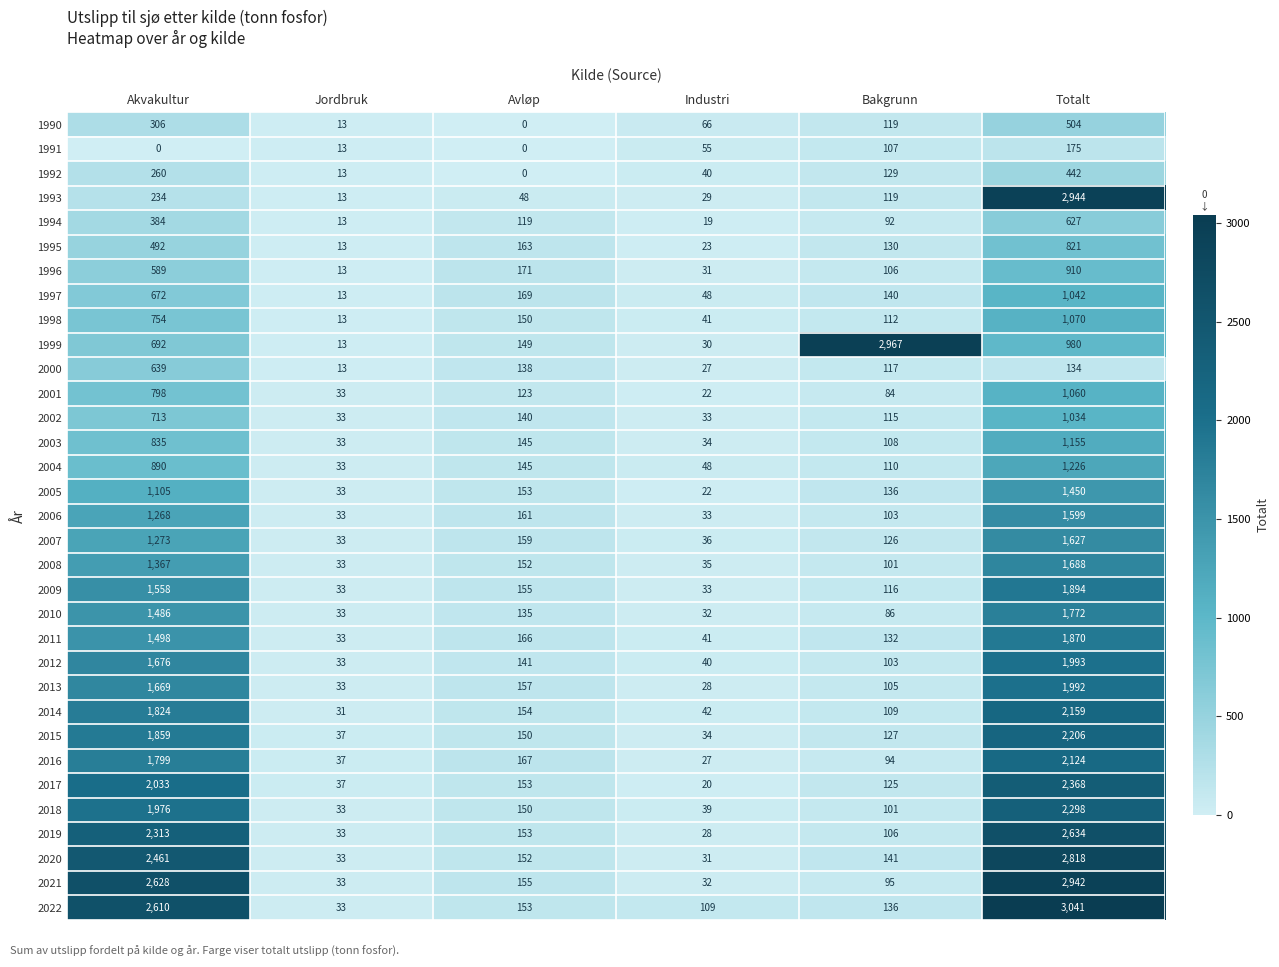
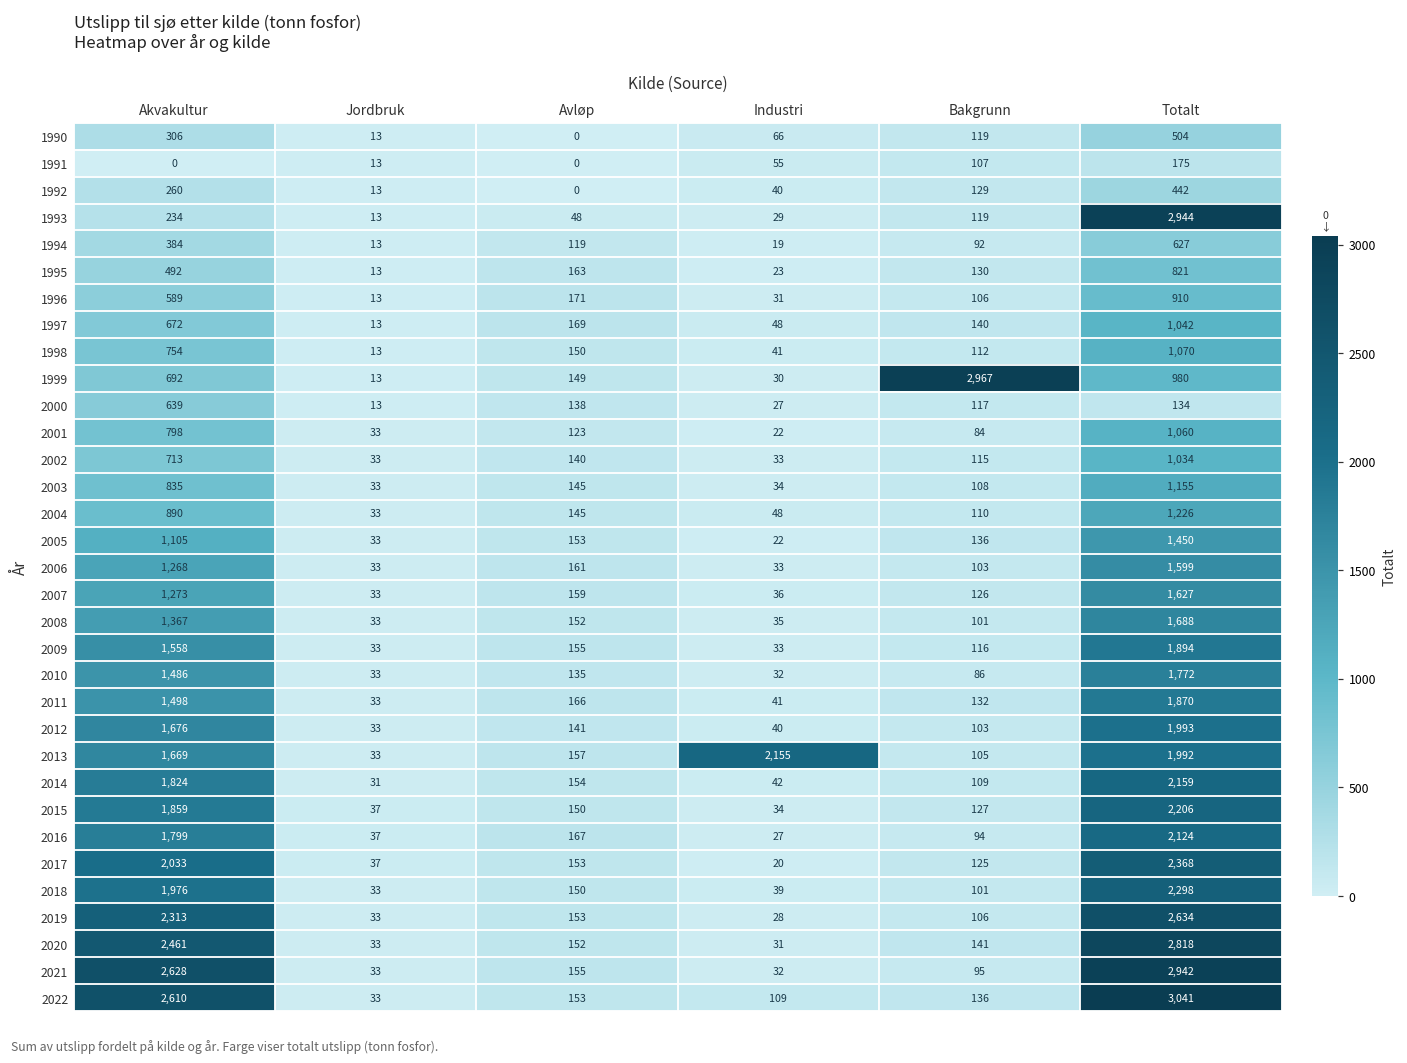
  {
    "1990": {
      "Akvakultur": "306",
      "Jordbruk": "13",
      "Avløp": "0",
      "Industri": "66",
      "Bakgrunn": "119",
      "Totalt": "504"
    },
    "1991": {
      "Akvakultur": "0",
      "Jordbruk": "13",
      "Avløp": "0",
      "Industri": "55",
      "Bakgrunn": "107",
      "Totalt": "175"
    },
    "1992": {
      "Akvakultur": "260",
      "Jordbruk": "13",
      "Avløp": "0",
      "Industri": "40",
      "Bakgrunn": "129",
      "Totalt": "442"
    },
    "1993": {
      "Akvakultur": "234",
      "Jordbruk": "13",
      "Avløp": "48",
      "Industri": "29",
      "Bakgrunn": "119",
      "Totalt": "2,944"
    },
    "1994": {
      "Akvakultur": "384",
      "Jordbruk": "13",
      "Avløp": "119",
      "Industri": "19",
      "Bakgrunn": "92",
      "Totalt": "627"
    },
    "1995": {
      "Akvakultur": "492",
      "Jordbruk": "13",
      "Avløp": "163",
      "Industri": "23",
      "Bakgrunn": "130",
      "Totalt": "821"
    },
    "1996": {
      "Akvakultur": "589",
      "Jordbruk": "13",
      "Avløp": "171",
      "Industri": "31",
      "Bakgrunn": "106",
      "Totalt": "910"
    },
    "1997": {
      "Akvakultur": "672",
      "Jordbruk": "13",
      "Avløp": "169",
      "Industri": "48",
      "Bakgrunn": "140",
      "Totalt": "1,042"
    },
    "1998": {
      "Akvakultur": "754",
      "Jordbruk": "13",
      "Avløp": "150",
      "Industri": "41",
      "Bakgrunn": "112",
      "Totalt": "1,070"
    },
    "1999": {
      "Akvakultur": "692",
      "Jordbruk": "13",
      "Avløp": "149",
      "Industri": "30",
      "Bakgrunn": "2,967",
      "Totalt": "980"
    },
    "2000": {
      "Akvakultur": "639",
      "Jordbruk": "13",
      "Avløp": "138",
      "Industri": "27",
      "Bakgrunn": "117",
      "Totalt": "134"
    },
    "2001": {
      "Akvakultur": "798",
      "Jordbruk": "33",
      "Avløp": "123",
      "Industri": "22",
      "Bakgrunn": "84",
      "Totalt": "1,060"
    },
    "2002": {
      "Akvakultur": "713",
      "Jordbruk": "33",
      "Avløp": "140",
      "Industri": "33",
      "Bakgrunn": "115",
      "Totalt": "1,034"
    },
    "2003": {
      "Akvakultur": "835",
      "Jordbruk": "33",
      "Avløp": "145",
      "Industri": "34",
      "Bakgrunn": "108",
      "Totalt": "1,155"
    },
    "2004": {
      "Akvakultur": "890",
      "Jordbruk": "33",
      "Avløp": "145",
      "Industri": "48",
      "Bakgrunn": "110",
      "Totalt": "1,226"
    },
    "2005": {
      "Akvakultur": "1,105",
      "Jordbruk": "33",
      "Avløp": "153",
      "Industri": "22",
      "Bakgrunn": "136",
      "Totalt": "1,450"
    },
    "2006": {
      "Akvakultur": "1,268",
      "Jordbruk": "33",
      "Avløp": "161",
      "Industri": "33",
      "Bakgrunn": "103",
      "Totalt": "1,599"
    },
    "2007": {
      "Akvakultur": "1,273",
      "Jordbruk": "33",
      "Avløp": "159",
      "Industri": "36",
      "Bakgrunn": "126",
      "Totalt": "1,627"
    },
    "2008": {
      "Akvakultur": "1,367",
      "Jordbruk": "33",
      "Avløp": "152",
      "Industri": "35",
      "Bakgrunn": "101",
      "Totalt": "1,688"
    },
    "2009": {
      "Akvakultur": "1,558",
      "Jordbruk": "33",
      "Avløp": "155",
      "Industri": "33",
      "Bakgrunn": "116",
      "Totalt": "1,894"
    },
    "2010": {
      "Akvakultur": "1,486",
      "Jordbruk": "33",
      "Avløp": "135",
      "Industri": "32",
      "Bakgrunn": "86",
      "Totalt": "1,772"
    },
    "2011": {
      "Akvakultur": "1,498",
      "Jordbruk": "33",
      "Avløp": "166",
      "Industri": "41",
      "Bakgrunn": "132",
      "Totalt": "1,870"
    },
    "2012": {
      "Akvakultur": "1,676",
      "Jordbruk": "33",
      "Avløp": "141",
      "Industri": "40",
      "Bakgrunn": "103",
      "Totalt": "1,993"
    },
    "2013": {
      "Akvakultur": "1,669",
      "Jordbruk": "33",
      "Avløp": "157",
-     "Industri": "28",
+     "Industri": "2,155",
      "Bakgrunn": "105",
      "Totalt": "1,992"
    },
    "2014": {
      "Akvakultur": "1,824",
      "Jordbruk": "31",
      "Avløp": "154",
      "Industri": "42",
      "Bakgrunn": "109",
      "Totalt": "2,159"
    },
    "2015": {
      "Akvakultur": "1,859",
      "Jordbruk": "37",
      "Avløp": "150",
      "Industri": "34",
      "Bakgrunn": "127",
      "Totalt": "2,206"
    },
    "2016": {
      "Akvakultur": "1,799",
      "Jordbruk": "37",
      "Avløp": "167",
      "Industri": "27",
      "Bakgrunn": "94",
      "Totalt": "2,124"
    },
    "2017": {
      "Akvakultur": "2,033",
      "Jordbruk": "37",
      "Avløp": "153",
      "Industri": "20",
      "Bakgrunn": "125",
      "Totalt": "2,368"
    },
    "2018": {
      "Akvakultur": "1,976",
      "Jordbruk": "33",
      "Avløp": "150",
      "Industri": "39",
      "Bakgrunn": "101",
      "Totalt": "2,298"
    },
    "2019": {
      "Akvakultur": "2,313",
      "Jordbruk": "33",
      "Avløp": "153",
      "Industri": "28",
      "Bakgrunn": "106",
      "Totalt": "2,634"
    },
    "2020": {
      "Akvakultur": "2,461",
      "Jordbruk": "33",
      "Avløp": "152",
      "Industri": "31",
      "Bakgrunn": "141",
      "Totalt": "2,818"
    },
    "2021": {
      "Akvakultur": "2,628",
      "Jordbruk": "33",
      "Avløp": "155",
      "Industri": "32",
      "Bakgrunn": "95",
      "Totalt": "2,942"
    },
    "2022": {
      "Akvakultur": "2,610",
      "Jordbruk": "33",
      "Avløp": "153",
      "Industri": "109",
      "Bakgrunn": "136",
      "Totalt": "3,041"
    }
  }
